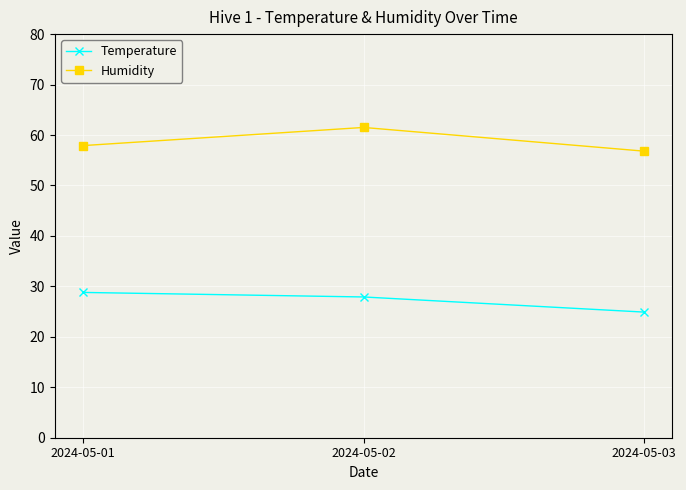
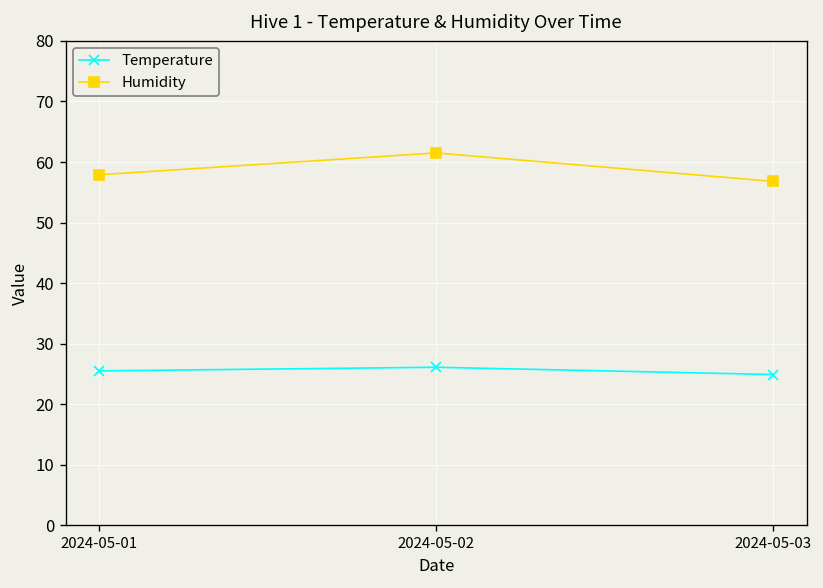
  {
    "Temperature": {
-     "2024-05-01": 29,
-     "2024-05-02": 28,
+     "2024-05-01": 26,
+     "2024-05-02": 26,
      "2024-05-03": 25
    },
    "Humidity": {
      "2024-05-01": 58,
      "2024-05-02": 62,
      "2024-05-03": 57
    }
  }
